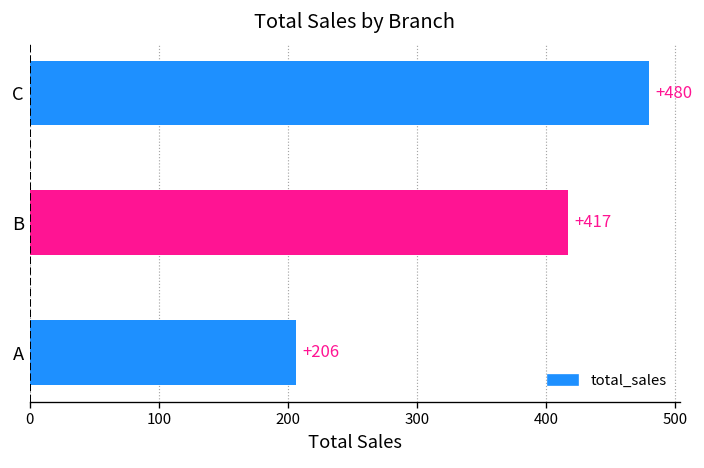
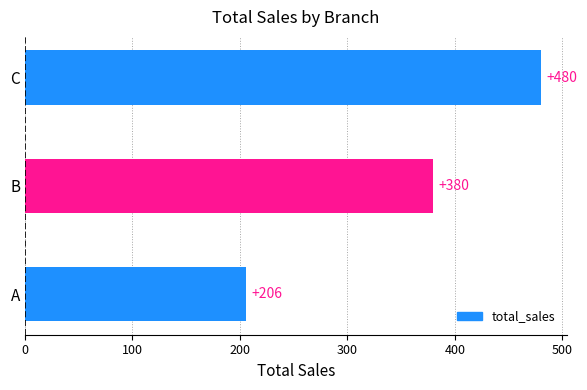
  {
    "C": "+480",
-   "B": "+417",
+   "B": "+380",
    "A": "+206"
  }
